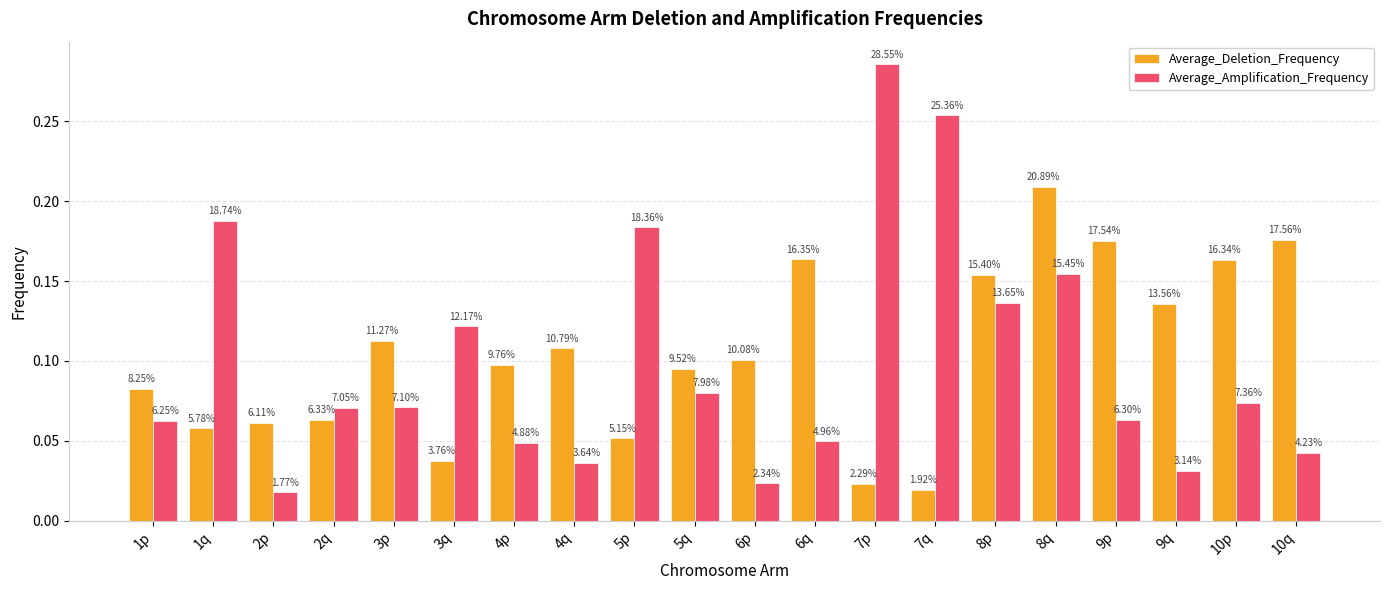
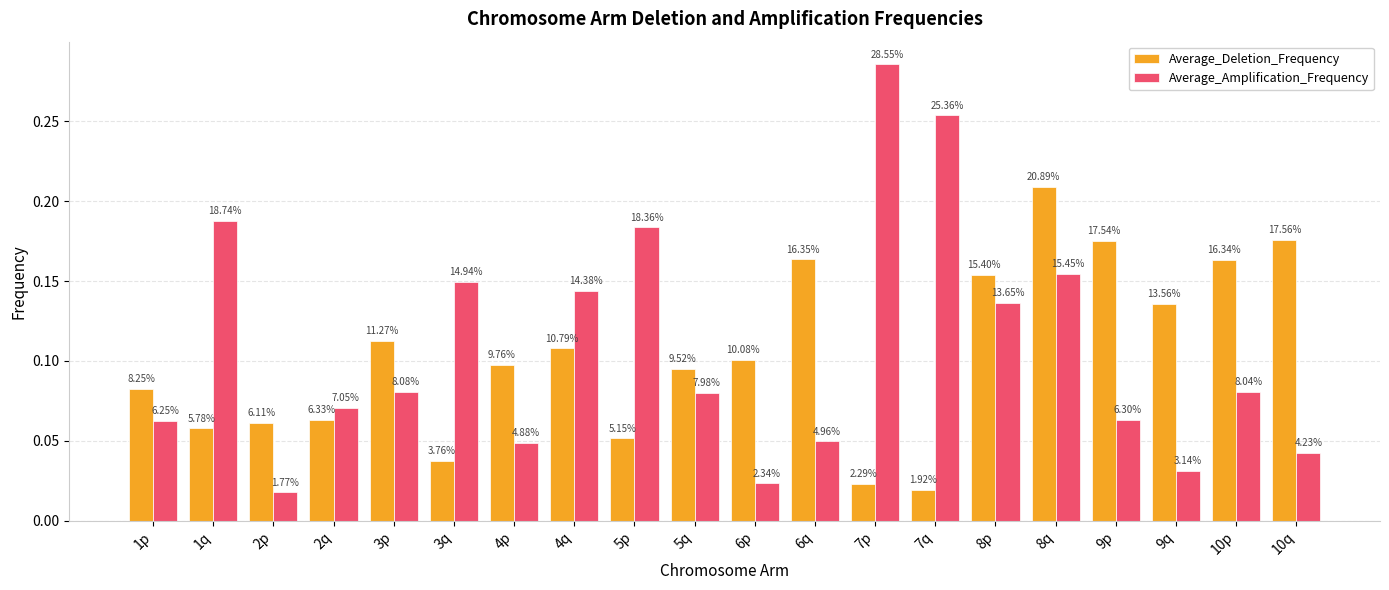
  {
    "Average_Deletion_Frequency": {
      "1p": "8.25%",
      "1q": "5.78%",
      "2p": "6.11%",
      "2q": "6.33%",
      "3p": "11.27%",
      "3q": "3.76%",
      "4p": "9.76%",
      "4q": "10.79%",
      "5p": "5.15%",
      "5q": "9.52%",
      "6p": "10.08%",
      "6q": "16.35%",
      "7p": "2.29%",
      "7q": "1.92%",
      "8p": "15.40%",
      "8q": "20.89%",
      "9p": "17.54%",
      "9q": "13.56%",
      "10p": "16.34%",
      "10q": "17.56%"
    },
    "Average_Amplification_Frequency": {
      "1p": "6.25%",
      "1q": "18.74%",
      "2p": "1.77%",
      "2q": "7.05%",
-     "3p": "7.10%",
-     "3q": "12.17%",
+     "3p": "8.08%",
+     "3q": "14.94%",
      "4p": "4.88%",
-     "4q": "3.64%",
+     "4q": "14.38%",
      "5p": "18.36%",
      "5q": "7.98%",
      "6p": "2.34%",
      "6q": "4.96%",
      "7p": "28.55%",
      "7q": "25.36%",
      "8p": "13.65%",
      "8q": "15.45%",
      "9p": "6.30%",
      "9q": "3.14%",
-     "10p": "7.36%",
+     "10p": "8.04%",
      "10q": "4.23%"
    }
  }
